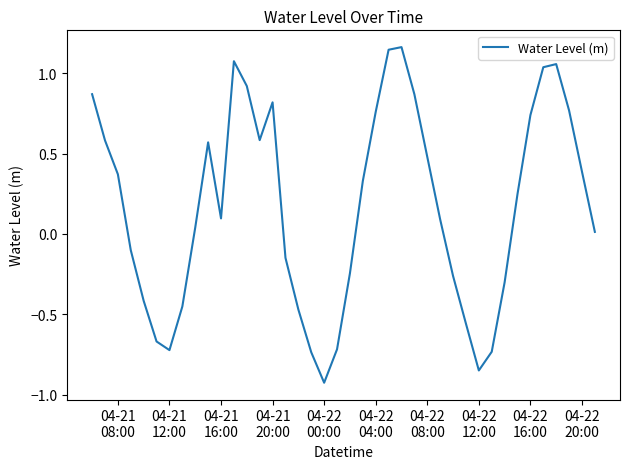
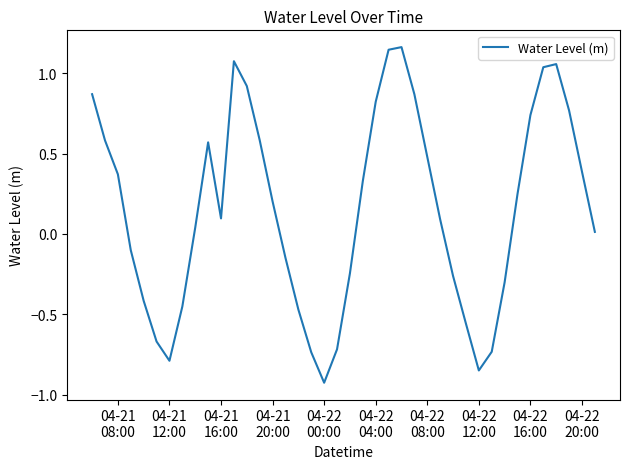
  {
    "04-21 08:00": 0.37,
-   "04-21 12:00": -0.72,
+   "04-21 12:00": -0.79,
    "04-21 16:00": 0.10,
-   "04-21 20:00": 0.82,
+   "04-21 20:00": 0.20,
    "04-22 00:00": -0.93,
-   "04-22 04:00": 0.76,
+   "04-22 04:00": 0.82,
    "04-22 08:00": 0.48,
    "04-22 12:00": -0.85,
    "04-22 16:00": 0.74,
    "04-22 20:00": 0.39
  }
